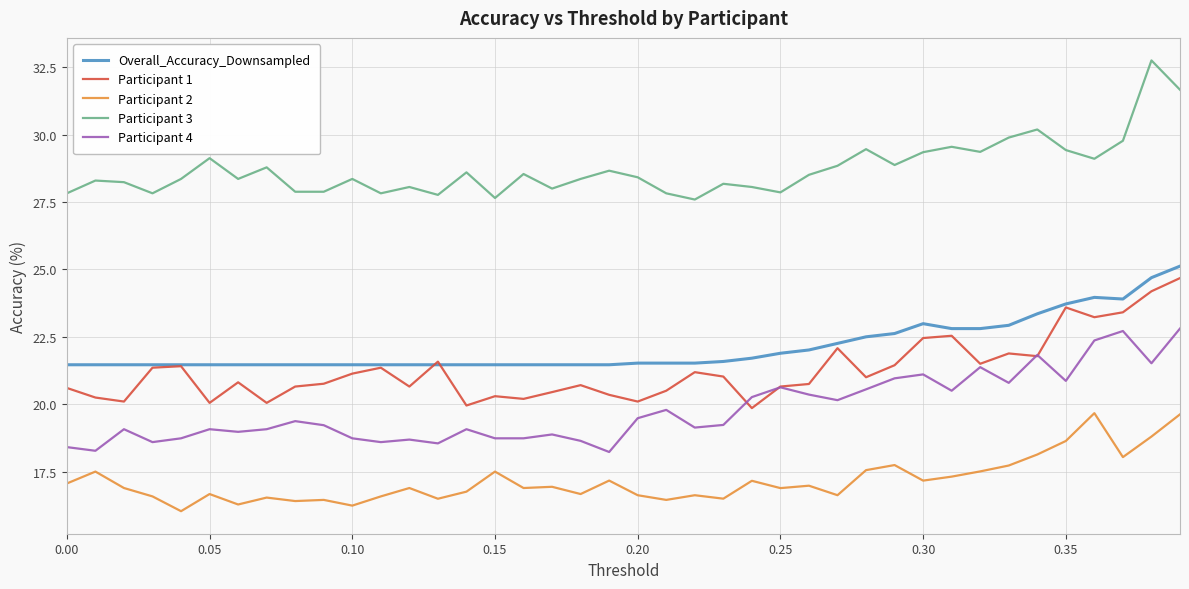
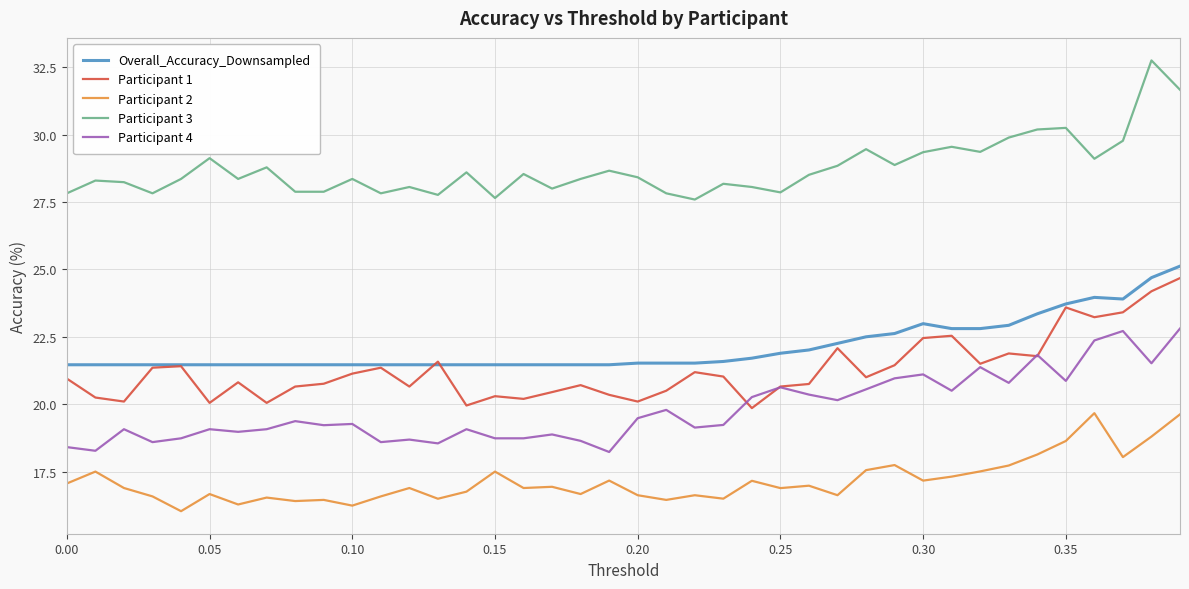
  {
    "Overall_Accuracy_Downsampled": {
      "0.00": 21.5,
      "0.05": 21.5,
      "0.10": 21.5,
      "0.15": 21.5,
      "0.20": 21.5,
      "0.25": 21.9,
      "0.30": 23.0,
      "0.35": 23.7
    },
    "Participant 1": {
-     "0.00": 20.6,
+     "0.00": 20.9,
      "0.05": 20.0,
      "0.10": 21.1,
      "0.15": 20.3,
      "0.20": 20.1,
      "0.30": 22.5,
      "0.35": 23.6
    },
    "Participant 2": {
      "0.00": 17.1,
      "0.05": 16.7,
      "0.10": 16.2,
      "0.15": 17.5,
      "0.20": 16.6,
      "0.25": 16.9,
      "0.30": 17.2,
      "0.35": 18.6
    },
    "Participant 3": {
      "0.00": 27.8,
      "0.05": 29.1,
      "0.10": 28.4,
      "0.15": 27.7,
      "0.20": 28.4,
      "0.25": 27.9,
      "0.30": 29.4,
-     "0.35": 29.4
+     "0.35": 30.3
    },
    "Participant 4": {
      "0.00": 18.4,
      "0.05": 19.1,
-     "0.10": 18.7,
+     "0.10": 19.3,
      "0.15": 18.7,
      "0.20": 19.5,
      "0.30": 21.1,
      "0.35": 20.9
    }
  }
